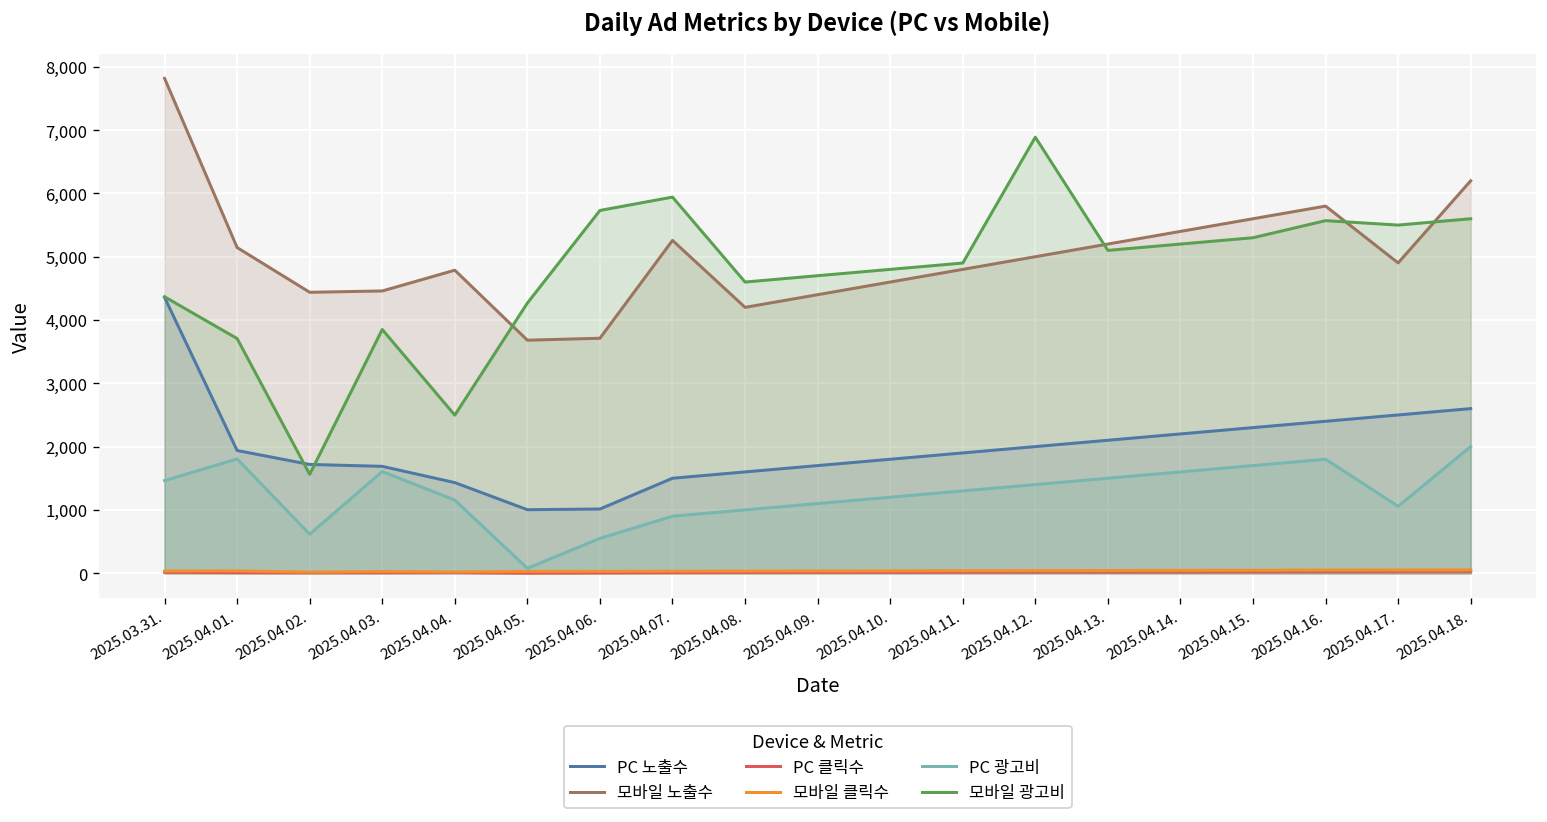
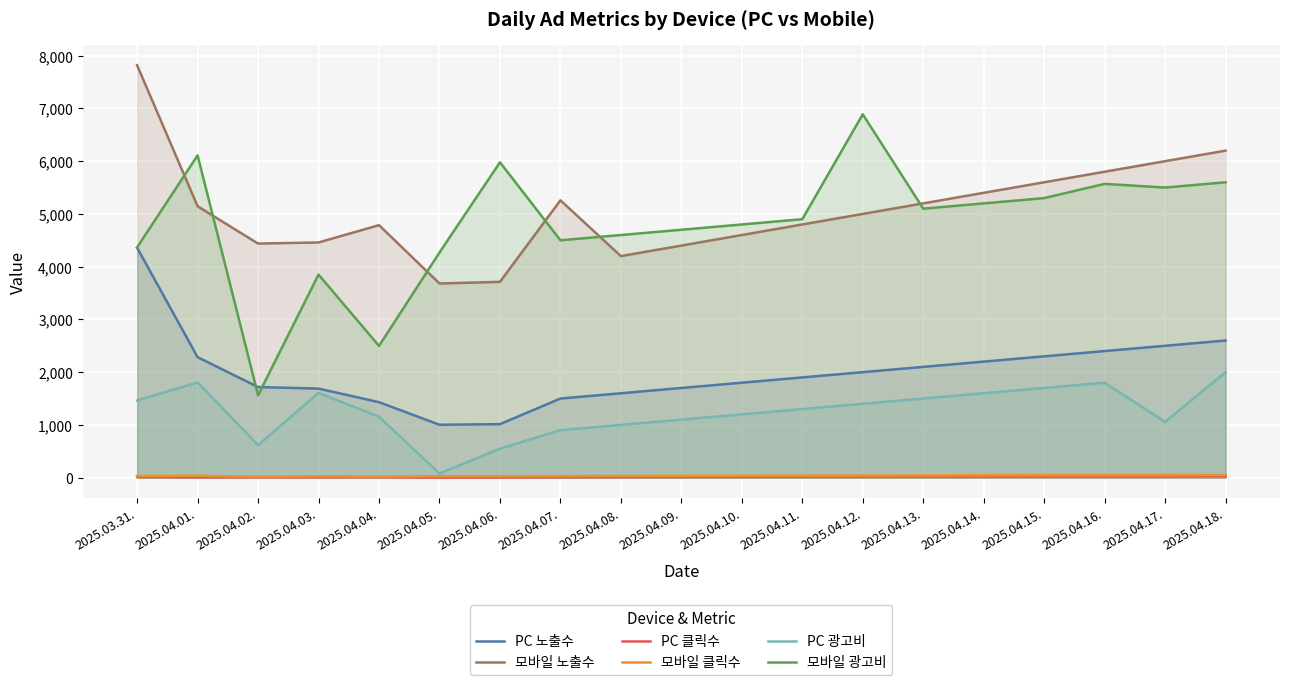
  {
    "PC 노출수": {
-     "2025.04.01.": "1,900",
+     "2025.04.01.": "2,300",
      "2025.04.02.": "1,700",
      "2025.04.03.": "1,700",
      "2025.04.04.": "1,400",
      "2025.04.05.": "1,000",
      "2025.04.06.": "1,000",
      "2025.04.07.": "1,500",
      "2025.04.08.": "1,600",
      "2025.04.09.": "1,700",
      "2025.04.10.": "1,800",
      "2025.04.11.": "1,900",
      "2025.04.12.": "2,000",
      "2025.04.13.": "2,100",
      "2025.04.14.": "2,200",
      "2025.04.15.": "2,300",
      "2025.04.16.": "2,400",
      "2025.04.17.": "2,500",
      "2025.04.18.": "2,600"
    },
    "모바일 노출수": {
      "2025.03.31.": "7,800",
      "2025.04.01.": "5,100",
      "2025.04.02.": "4,400",
      "2025.04.03.": "4,500",
      "2025.04.04.": "4,800",
      "2025.04.05.": "3,700",
      "2025.04.06.": "3,700",
      "2025.04.07.": "5,300",
      "2025.04.08.": "4,200",
      "2025.04.09.": "4,400",
      "2025.04.10.": "4,600",
      "2025.04.11.": "4,800",
      "2025.04.12.": "5,000",
      "2025.04.13.": "5,200",
      "2025.04.14.": "5,400",
      "2025.04.15.": "5,600",
      "2025.04.16.": "5,800",
-     "2025.04.17.": "4,900",
+     "2025.04.17.": "6,000",
      "2025.04.18.": "6,200"
    },
    "PC 광고비": {
      "2025.03.31.": "1,500",
      "2025.04.01.": "1,800",
      "2025.04.02.": "600",
      "2025.04.03.": "1,600",
      "2025.04.04.": "1,200",
      "2025.04.05.": "100",
      "2025.04.06.": "600",
      "2025.04.07.": "900",
      "2025.04.08.": "1,000",
      "2025.04.09.": "1,100",
      "2025.04.10.": "1,200",
      "2025.04.11.": "1,300",
      "2025.04.12.": "1,400",
      "2025.04.13.": "1,500",
      "2025.04.14.": "1,600",
      "2025.04.15.": "1,700",
      "2025.04.16.": "1,800",
      "2025.04.17.": "1,100",
      "2025.04.18.": "2,000"
    },
    "모바일 광고비": {
-     "2025.04.01.": "3,700",
+     "2025.04.01.": "6,100",
      "2025.04.02.": "1,600",
      "2025.04.03.": "3,900",
      "2025.04.04.": "2,500",
      "2025.04.05.": "4,300",
-     "2025.04.06.": "5,700",
-     "2025.04.07.": "5,900",
+     "2025.04.06.": "6,000",
+     "2025.04.07.": "4,500",
      "2025.04.08.": "4,600",
      "2025.04.09.": "4,700",
      "2025.04.10.": "4,800",
      "2025.04.11.": "4,900",
      "2025.04.12.": "6,900",
      "2025.04.13.": "5,100",
      "2025.04.14.": "5,200",
      "2025.04.15.": "5,300",
      "2025.04.16.": "5,600",
      "2025.04.17.": "5,500",
      "2025.04.18.": "5,600"
    }
  }
